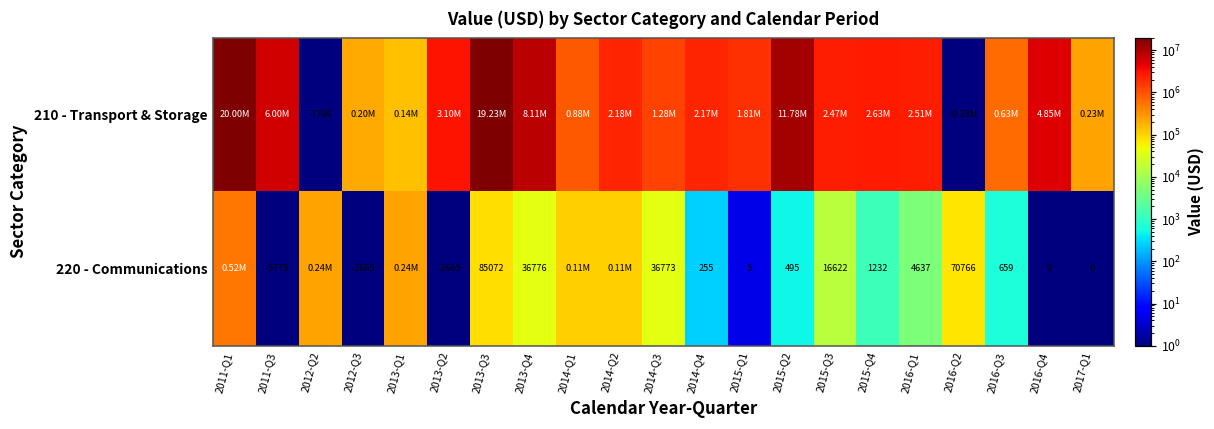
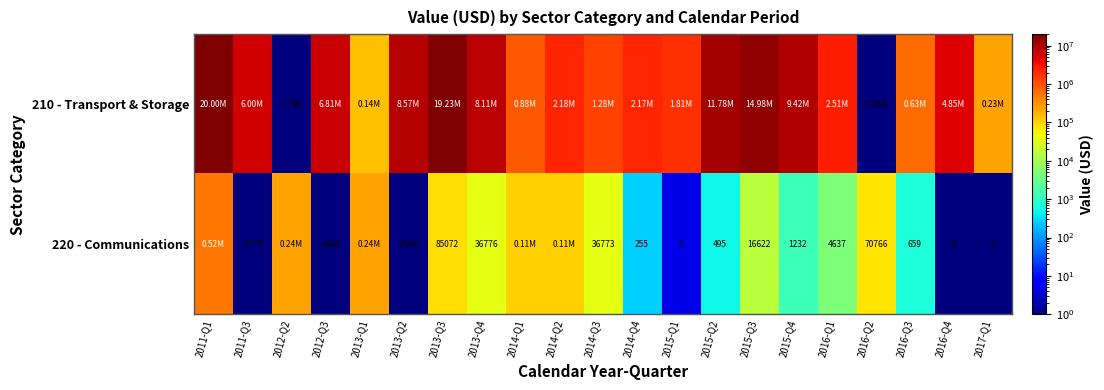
  {
    "210 - Transport & Storage": {
      "2011-Q1": "20.00M",
      "2011-Q3": "6.00M",
      "2012-Q2": "-7796",
-     "2012-Q3": "0.20M",
+     "2012-Q3": "6.81M",
      "2013-Q1": "0.14M",
-     "2013-Q2": "3.10M",
+     "2013-Q2": "8.57M",
      "2013-Q3": "19.23M",
      "2013-Q4": "8.11M",
      "2014-Q1": "0.88M",
      "2014-Q2": "2.18M",
      "2014-Q3": "1.28M",
      "2014-Q4": "2.17M",
      "2015-Q1": "1.81M",
      "2015-Q2": "11.78M",
-     "2015-Q3": "2.47M",
-     "2015-Q4": "2.63M",
+     "2015-Q3": "14.98M",
+     "2015-Q4": "9.42M",
      "2016-Q1": "2.51M",
      "2016-Q2": "-0.28M",
      "2016-Q3": "0.63M",
      "2016-Q4": "4.85M",
      "2017-Q1": "0.23M"
    },
    "220 - Communications": {
      "2011-Q1": "0.52M",
      "2011-Q3": "-5775",
      "2012-Q2": "0.24M",
      "2012-Q3": "-2665",
      "2013-Q1": "0.24M",
      "2013-Q2": "-2665",
      "2013-Q3": "85072",
      "2013-Q4": "36776",
      "2014-Q1": "0.11M",
      "2014-Q2": "0.11M",
      "2014-Q3": "36773",
      "2014-Q4": "255",
      "2015-Q1": "5",
      "2015-Q2": "495",
      "2015-Q3": "16622",
      "2015-Q4": "1232",
      "2016-Q1": "4637",
      "2016-Q2": "70766",
      "2016-Q3": "659",
      "2016-Q4": "0",
      "2017-Q1": "0"
    }
  }
